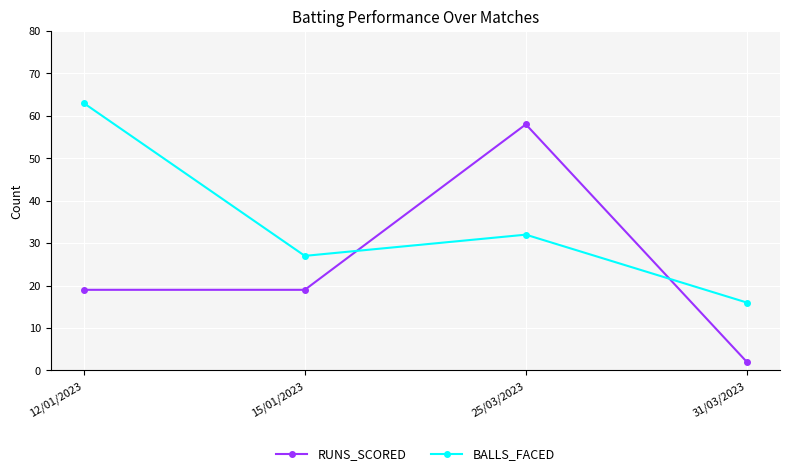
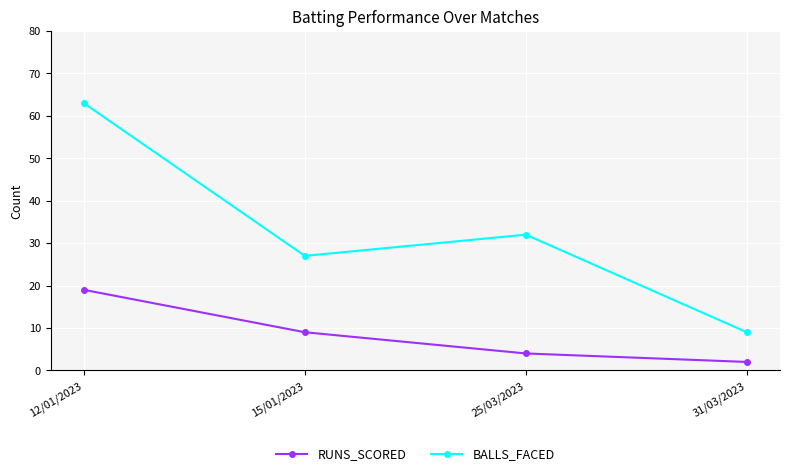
  {
    "RUNS_SCORED": {
      "12/01/2023": 19,
-     "15/01/2023": 19,
-     "25/03/2023": 58,
+     "15/01/2023": 9,
+     "25/03/2023": 4,
      "31/03/2023": 2
    },
    "BALLS_FACED": {
      "12/01/2023": 63,
      "15/01/2023": 27,
      "25/03/2023": 32,
-     "31/03/2023": 16
+     "31/03/2023": 9
    }
  }
